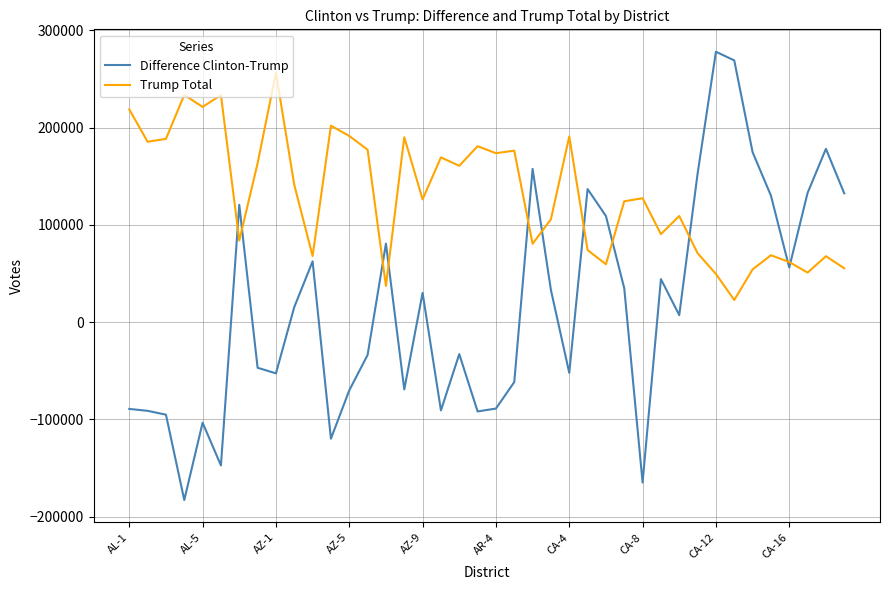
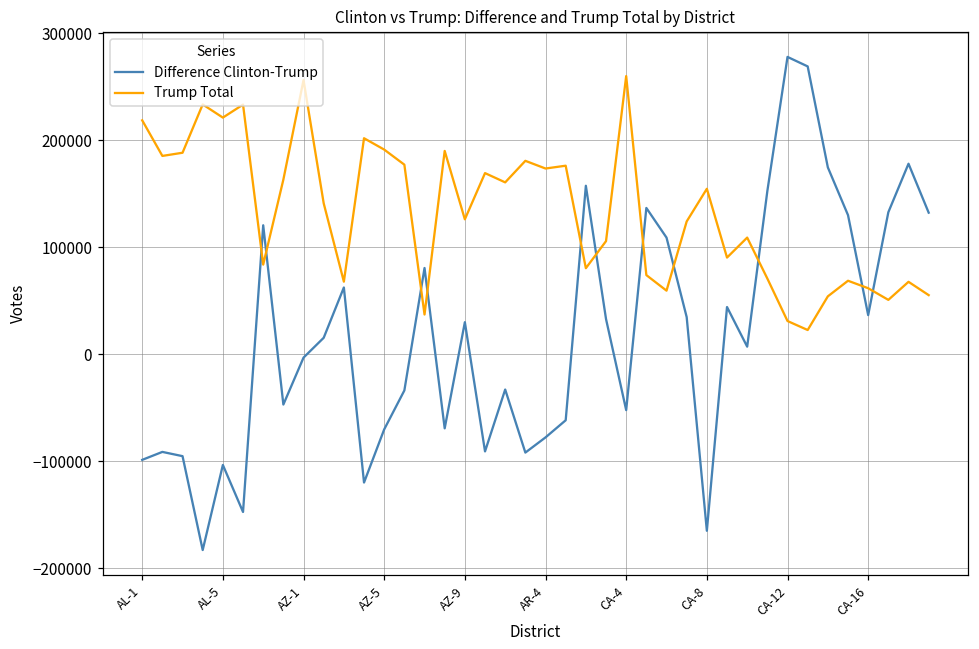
  {
    "Difference Clinton-Trump": {
-     "AL-1": -90000,
+     "AL-1": -100000,
      "AL-5": -100000,
-     "AZ-1": -50000,
+     "AZ-1": 0,
      "AZ-5": -70000,
      "AZ-9": 30000,
-     "AR-4": -90000,
+     "AR-4": -80000,
      "CA-4": -50000,
      "CA-8": -160000,
      "CA-12": 280000,
-     "CA-16": 60000
+     "CA-16": 40000
    },
    "Trump Total": {
      "AL-1": 220000,
      "AL-5": 220000,
      "AZ-5": 190000,
      "AZ-9": 130000,
      "AR-4": 170000,
-     "CA-4": 190000,
-     "CA-8": 130000,
-     "CA-12": 50000,
+     "CA-4": 260000,
+     "CA-8": 150000,
+     "CA-12": 30000,
      "CA-16": 60000
    }
  }
